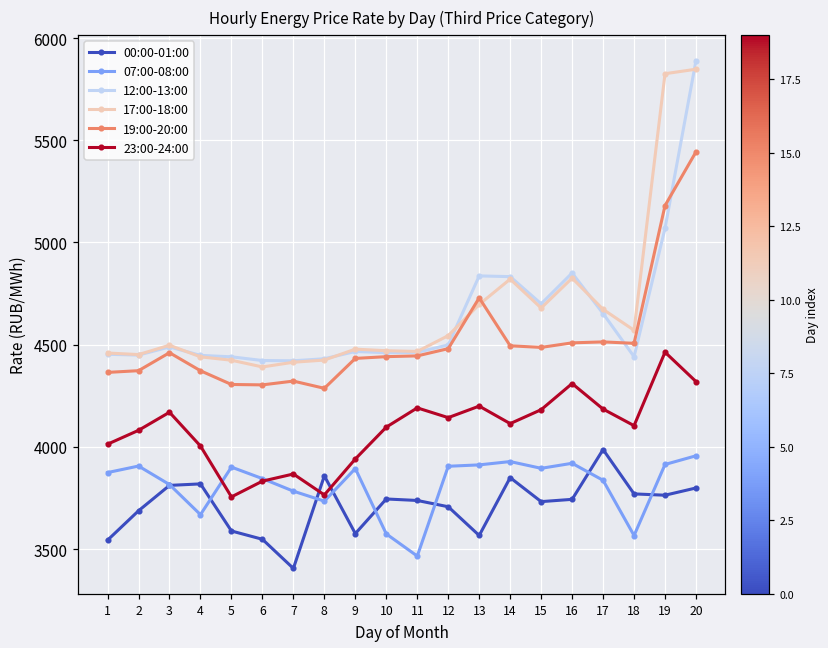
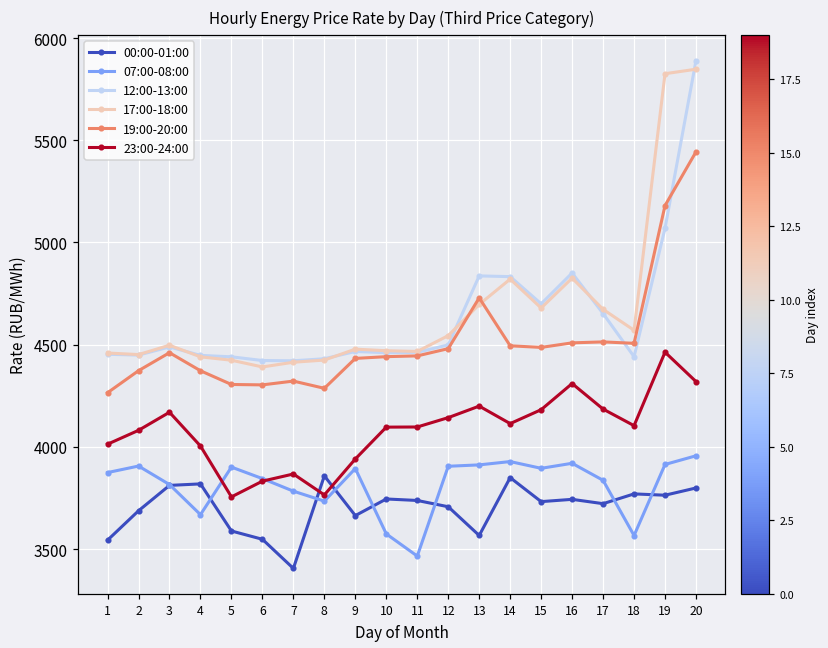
  {
    "00:00-01:00": {
      "1": 3540,
      "2": 3690,
      "4": 3820,
      "5": 3590,
      "6": 3550,
      "7": 3410,
      "8": 3860,
-     "9": 3580,
+     "9": 3660,
      "10": 3750,
      "11": 3740,
      "12": 3710,
      "13": 3570,
      "14": 3850,
      "15": 3730,
      "16": 3740,
-     "17": 3990,
+     "17": 3720,
      "18": 3770,
      "19": 3760,
      "20": 3800
    },
    "07:00-08:00": {
      "1": 3870,
      "2": 3910,
      "4": 3670,
      "5": 3900,
      "7": 3780,
      "8": 3730,
      "9": 3890,
      "10": 3570,
      "11": 3470,
      "12": 3910,
      "13": 3910,
      "14": 3930,
      "15": 3900,
      "16": 3920,
      "17": 3840,
      "18": 3570,
      "19": 3910,
      "20": 3960
    },
    "12:00-13:00": {
      "5": 4440,
      "6": 4420,
      "12": 4500,
      "13": 4840,
      "15": 4700,
      "16": 4850,
      "17": 4650,
      "18": 4440,
      "19": 5070,
      "20": 5890
    },
    "17:00-18:00": {
      "5": 4420,
      "6": 4390,
      "12": 4540,
      "13": 4700,
      "15": 4680,
      "16": 4830,
      "17": 4670,
      "18": 4570,
      "19": 5830,
      "20": 5850
    },
    "19:00-20:00": {
-     "1": 4360,
+     "1": 4260,
      "2": 4370,
      "3": 4460,
      "4": 4370,
      "5": 4310,
      "6": 4300,
      "7": 4320,
      "8": 4290,
      "9": 4430,
      "10": 4440,
      "11": 4450,
      "12": 4480,
      "13": 4730,
      "14": 4490,
      "15": 4490,
      "16": 4510,
      "17": 4510,
      "18": 4510,
      "19": 5180,
      "20": 5440
    },
    "23:00-24:00": {
      "1": 4010,
      "2": 4080,
      "3": 4170,
      "4": 4000,
      "5": 3760,
      "7": 3870,
      "8": 3760,
      "9": 3940,
      "10": 4100,
-     "11": 4190,
+     "11": 4100,
      "12": 4140,
      "13": 4200,
      "14": 4110,
      "15": 4180,
      "16": 4310,
      "17": 4180,
      "18": 4100,
      "19": 4460,
      "20": 4320
    }
  }
